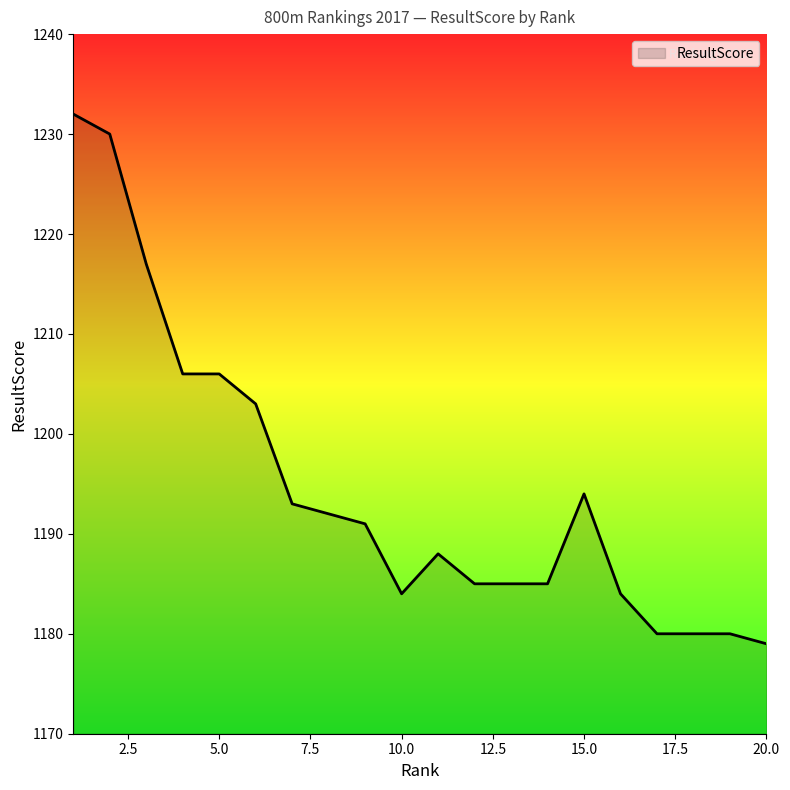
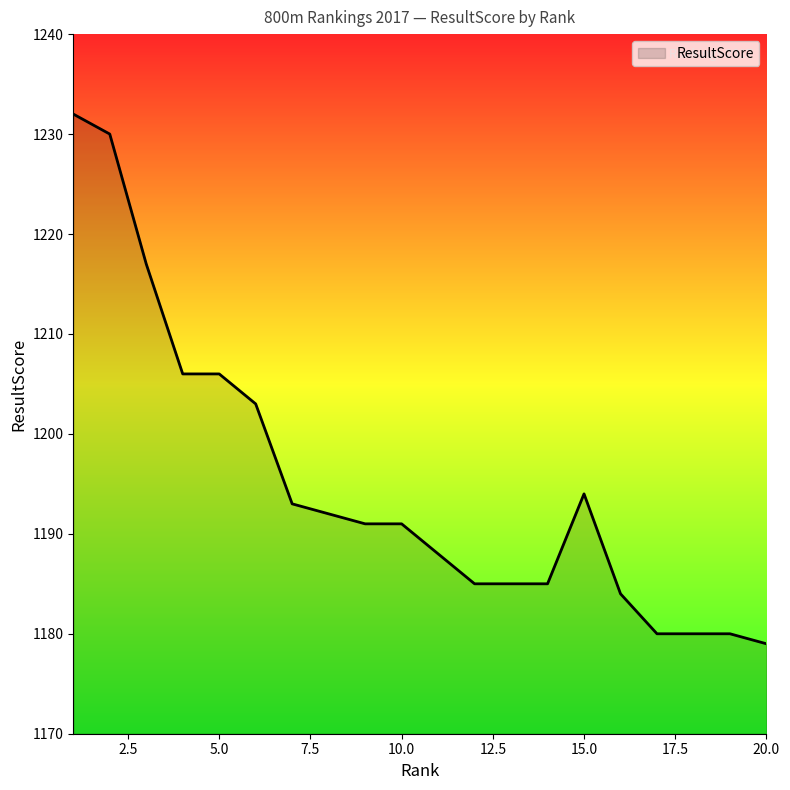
  {
    "5.0": 1206,
-   "10.0": 1184,
+   "10.0": 1191,
    "15.0": 1194,
    "20.0": 1179
  }
